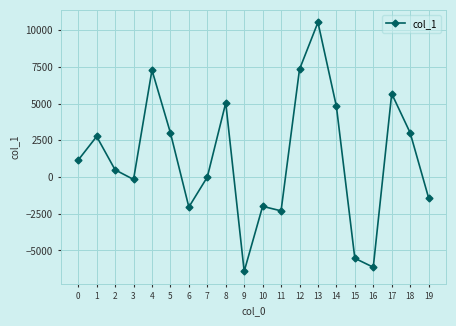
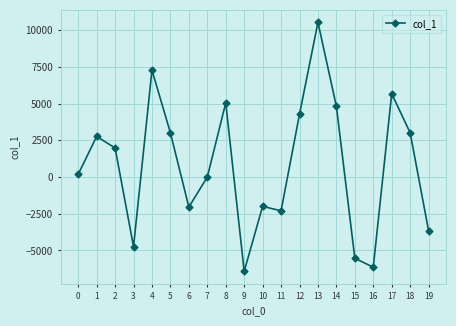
  {
-   "0": 1200,
+   "0": 200,
    "1": 2800,
-   "2": 500,
-   "3": -200,
+   "2": 2000,
+   "3": -4700,
    "4": 7300,
    "5": 3000,
    "6": -2000,
    "7": 0,
    "8": 5000,
    "9": -6400,
    "10": -2000,
    "11": -2300,
-   "12": 7300,
+   "12": 4300,
    "13": 10500,
    "14": 4800,
    "15": -5500,
    "16": -6100,
    "17": 5700,
    "18": 3000,
-   "19": -1400
+   "19": -3700
  }
